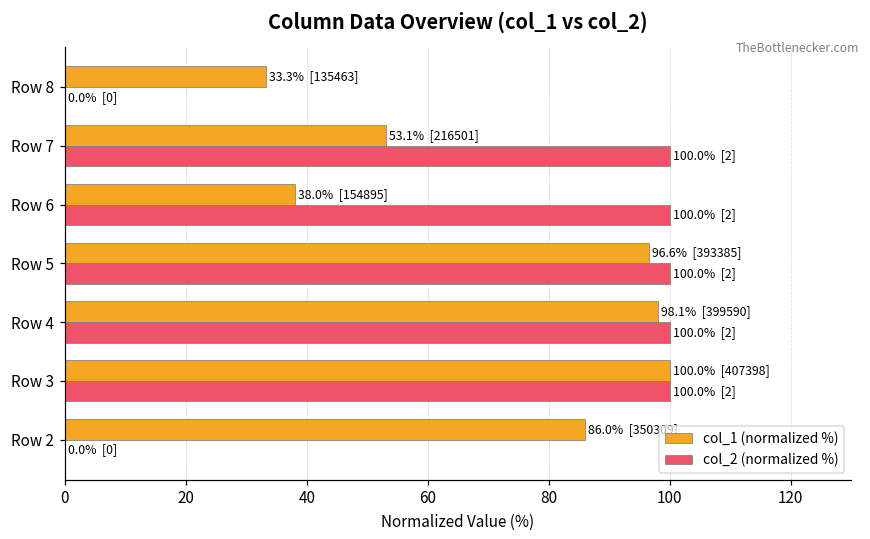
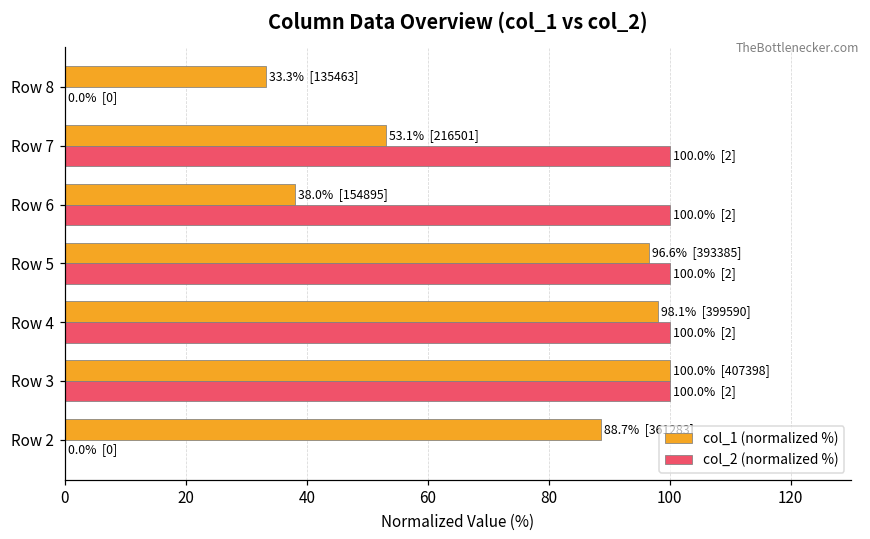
  {
    "col_1 (normalized %)": {
-     "Row 2": "86"
+     "Row 2": "89"
    },
    "col_2 (normalized %)": {
      "Row 8": "0.0%",
      "Row 7": "100.0%",
      "Row 6": "100.0%",
      "Row 5": "100.0%",
      "Row 4": "100.0%",
      "Row 3": "100.0%",
      "Row 2": "0.0%"
    }
  }
